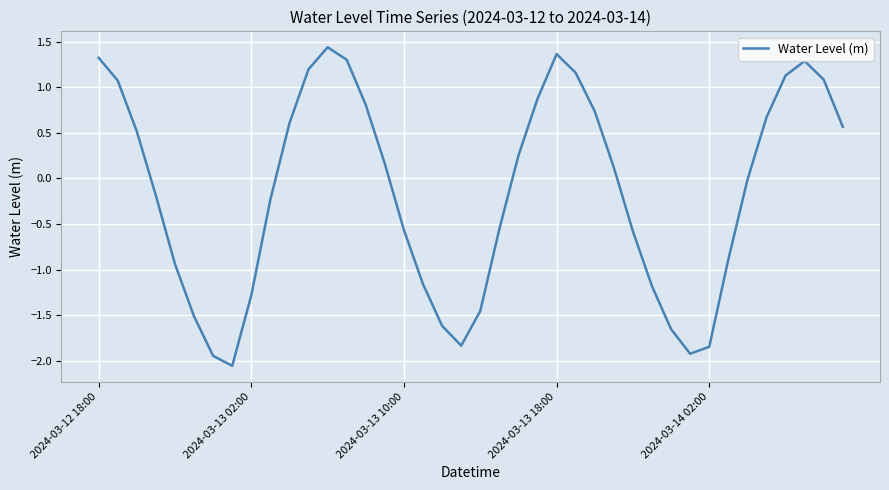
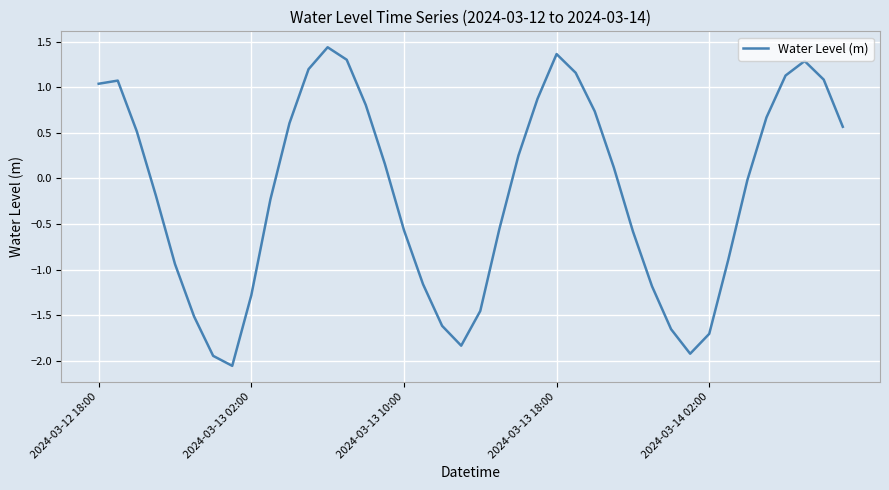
  {
-   "2024-03-12 18:00": 1.3,
+   "2024-03-12 18:00": 1.0,
    "2024-03-13 02:00": -1.3,
    "2024-03-13 10:00": -0.6,
    "2024-03-13 18:00": 1.4,
-   "2024-03-14 02:00": -1.8
+   "2024-03-14 02:00": -1.7
  }
